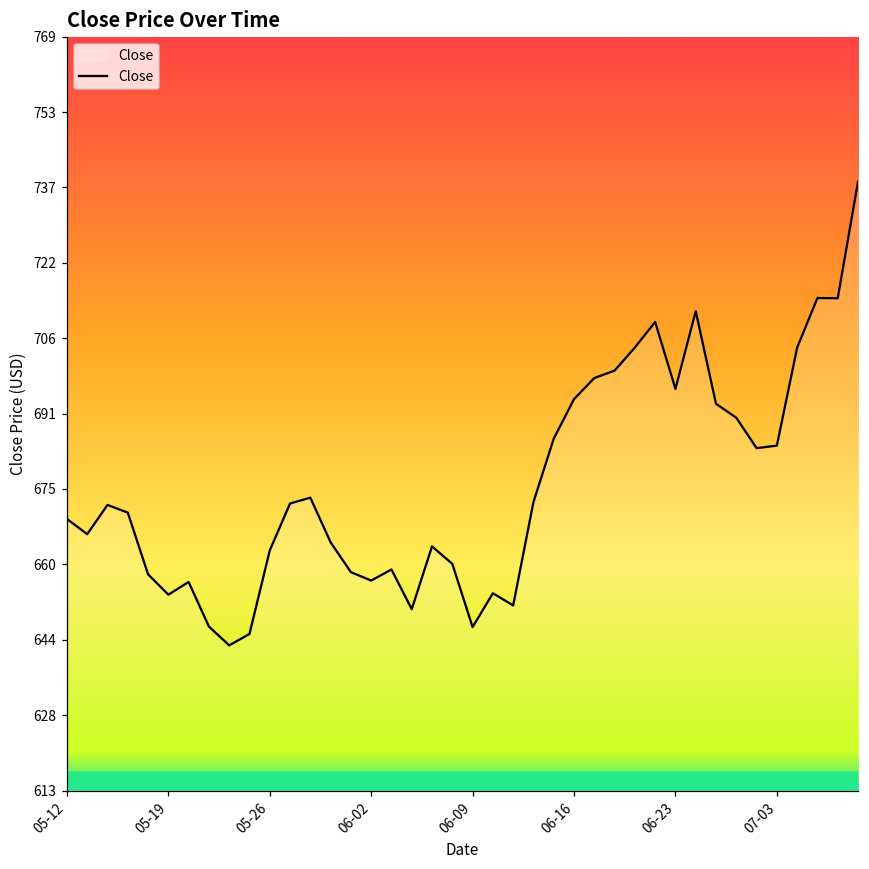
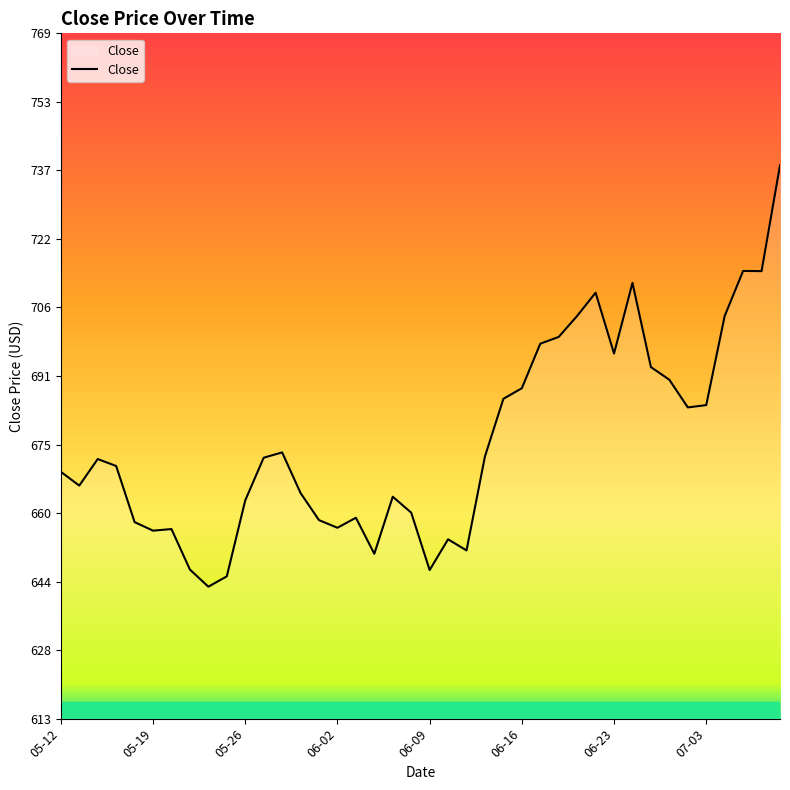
  {
    "05-12": 669,
-   "05-19": 653,
+   "05-19": 655,
    "05-26": 662,
    "06-02": 656,
    "06-09": 647,
-   "06-16": 694,
+   "06-16": 688,
    "06-23": 696,
    "07-03": 684
  }
